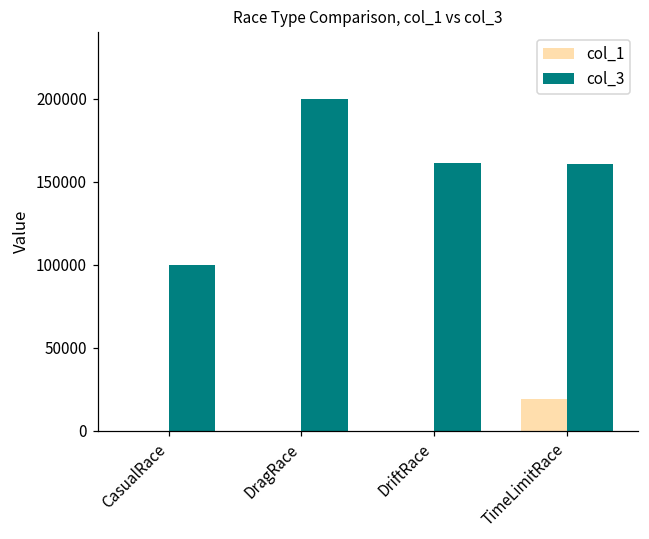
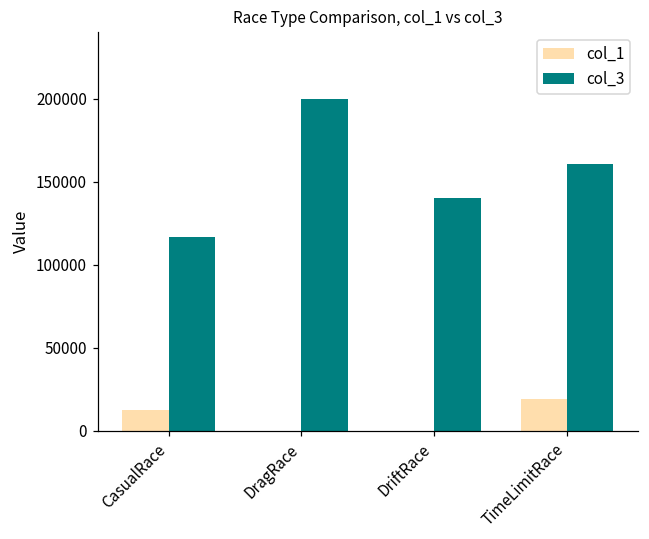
  {
    "col_1": {
-     "CasualRace": 0,
+     "CasualRace": 13000,
      "TimeLimitRace": 19000
    },
    "col_3": {
-     "CasualRace": 100000,
+     "CasualRace": 117000,
      "DragRace": 200000,
-     "DriftRace": 161000,
+     "DriftRace": 140000,
      "TimeLimitRace": 160000
    }
  }
